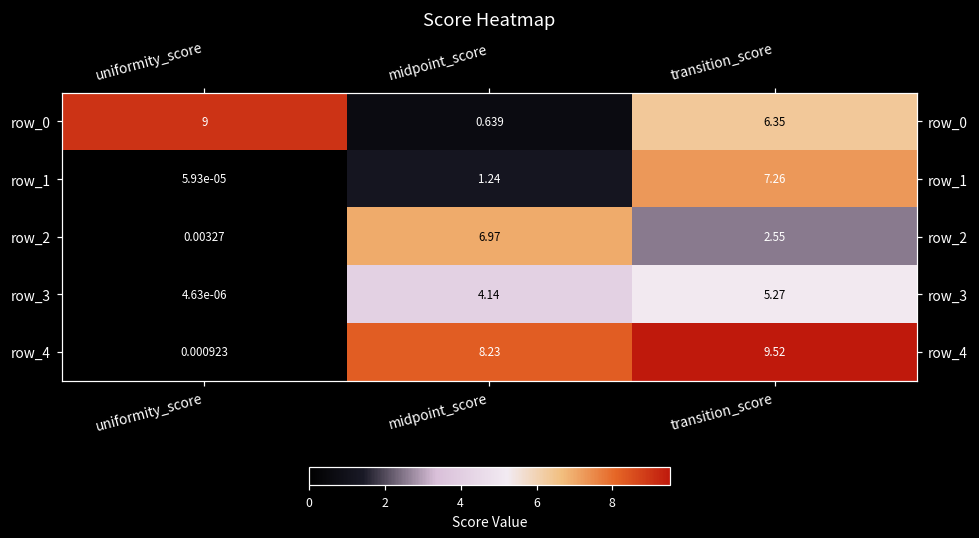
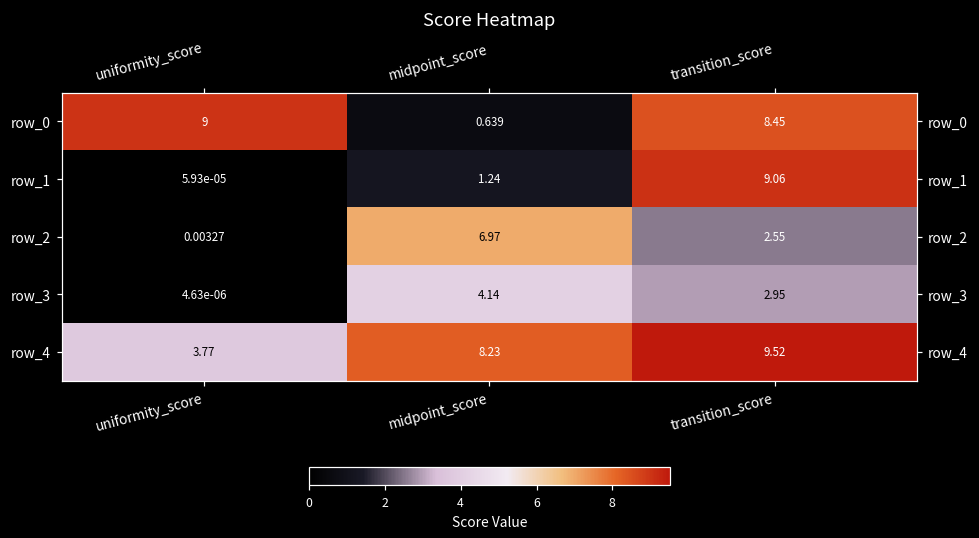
  {
    "row_0": {
      "uniformity_score": "9",
      "midpoint_score": "0.639",
-     "transition_score": "6.35"
+     "transition_score": "8.45"
    },
    "row_1": {
      "uniformity_score": "5.93e-05",
      "midpoint_score": "1.24",
-     "transition_score": "7.26"
+     "transition_score": "9.06"
    },
    "row_2": {
      "uniformity_score": "0.00327",
      "midpoint_score": "6.97",
      "transition_score": "2.55"
    },
    "row_3": {
      "uniformity_score": "4.63e-06",
      "midpoint_score": "4.14",
-     "transition_score": "5.27"
+     "transition_score": "2.95"
    },
    "row_4": {
-     "uniformity_score": "0.000923",
+     "uniformity_score": "3.77",
      "midpoint_score": "8.23",
      "transition_score": "9.52"
    }
  }
